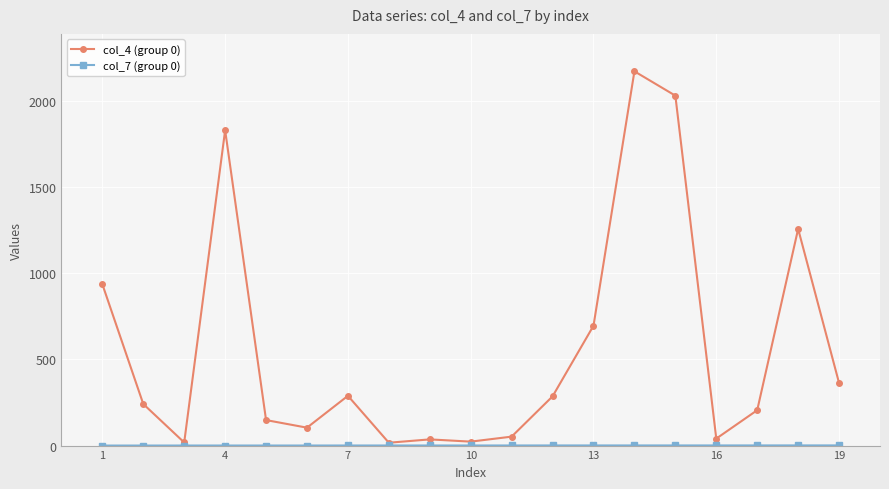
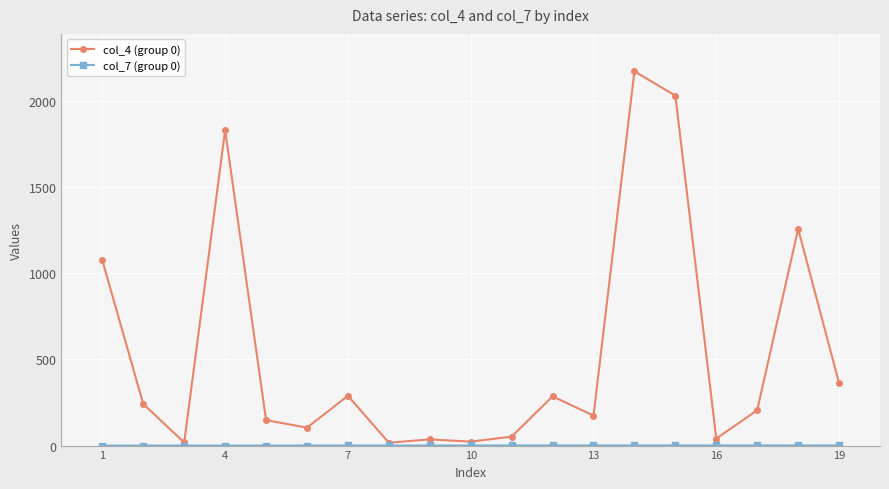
  {
    "col_4 (group 0)": {
-     "1": 940,
+     "1": 1070,
      "4": 1830,
      "7": 290,
      "10": 20,
-     "13": 700,
+     "13": 170,
      "16": 40,
      "19": 360
    },
    "col_7 (group 0)": {
      "1": 0,
      "4": 0,
      "7": 0,
      "10": 0,
      "13": 0,
      "16": 0,
      "19": 0
    }
  }
